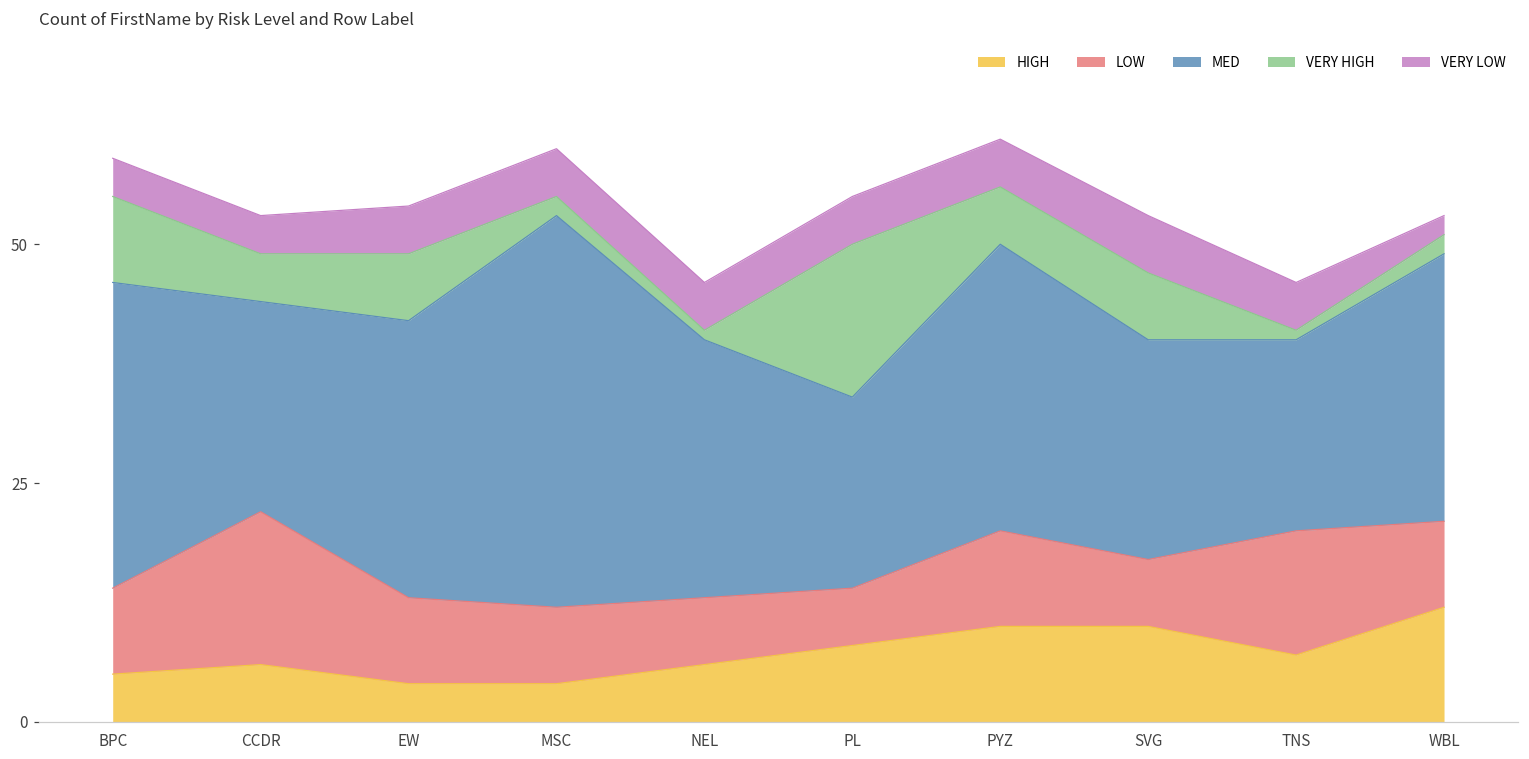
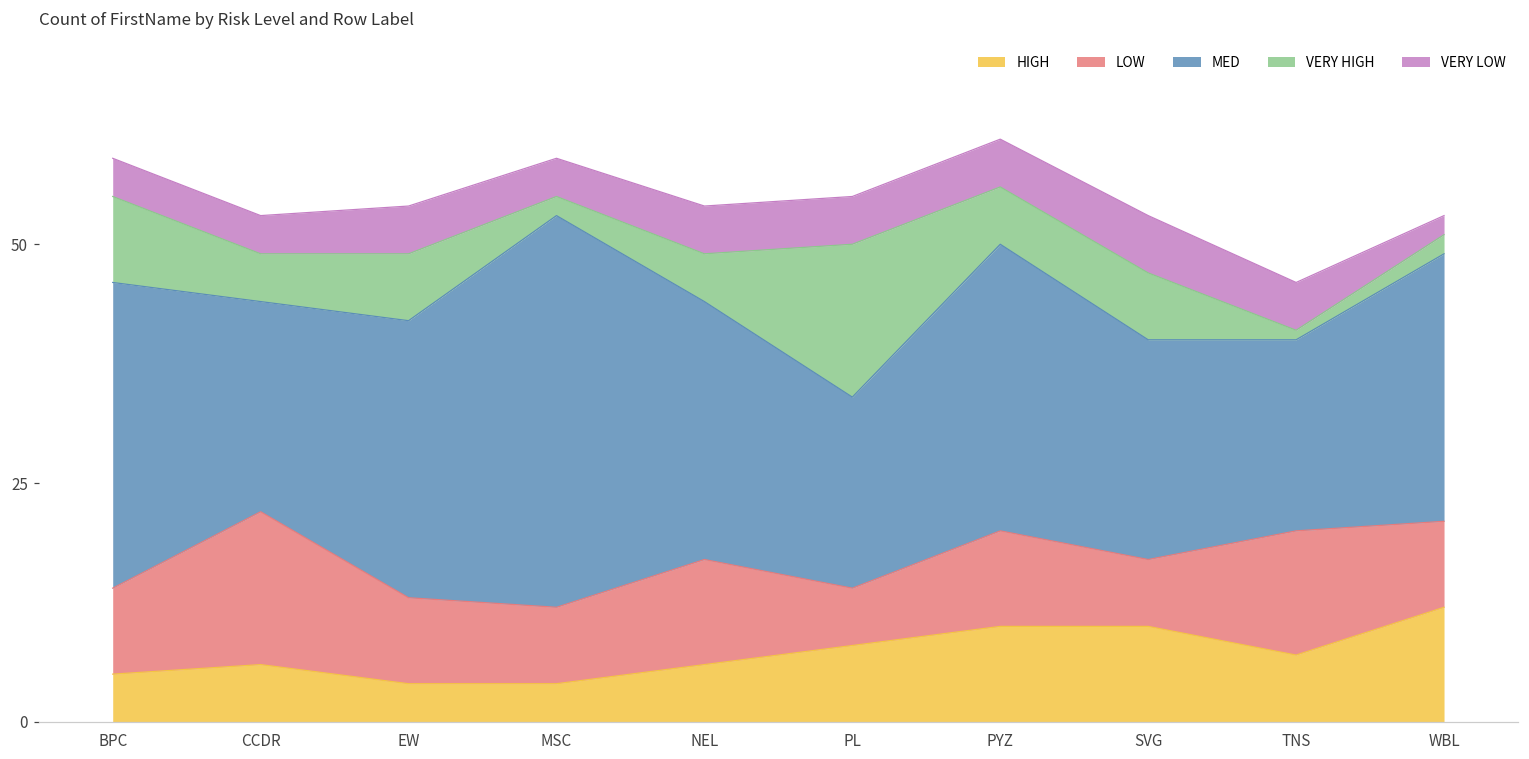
  {
    "HIGH": {
      "BPC": 5,
      "CCDR": 6,
      "EW": 4,
      "MSC": 4,
      "NEL": 6,
      "PL": 8,
      "PYZ": 10,
      "SVG": 10,
      "TNS": 7,
      "WBL": 12
    },
    "LOW": {
      "BPC": 9,
      "CCDR": 16,
      "EW": 9,
      "MSC": 8,
-     "NEL": 7,
+     "NEL": 11,
      "PL": 6,
      "PYZ": 10,
      "SVG": 7,
      "TNS": 13,
      "WBL": 9
    },
    "MED": {
      "BPC": 32,
      "CCDR": 22,
      "EW": 29,
      "MSC": 41,
      "NEL": 27,
      "PL": 20,
      "PYZ": 30,
      "SVG": 23,
      "TNS": 20,
      "WBL": 28
    },
    "VERY HIGH": {
      "BPC": 9,
      "CCDR": 5,
      "EW": 7,
      "MSC": 2,
-     "NEL": 1,
+     "NEL": 5,
      "PL": 16,
      "PYZ": 6,
      "SVG": 7,
      "TNS": 1,
      "WBL": 2
    },
    "VERY LOW": {
      "BPC": 4,
      "CCDR": 4,
      "EW": 5,
-     "MSC": 5,
+     "MSC": 4,
      "NEL": 5,
      "PL": 5,
      "PYZ": 5,
      "SVG": 6,
      "TNS": 5,
      "WBL": 2
    }
  }
